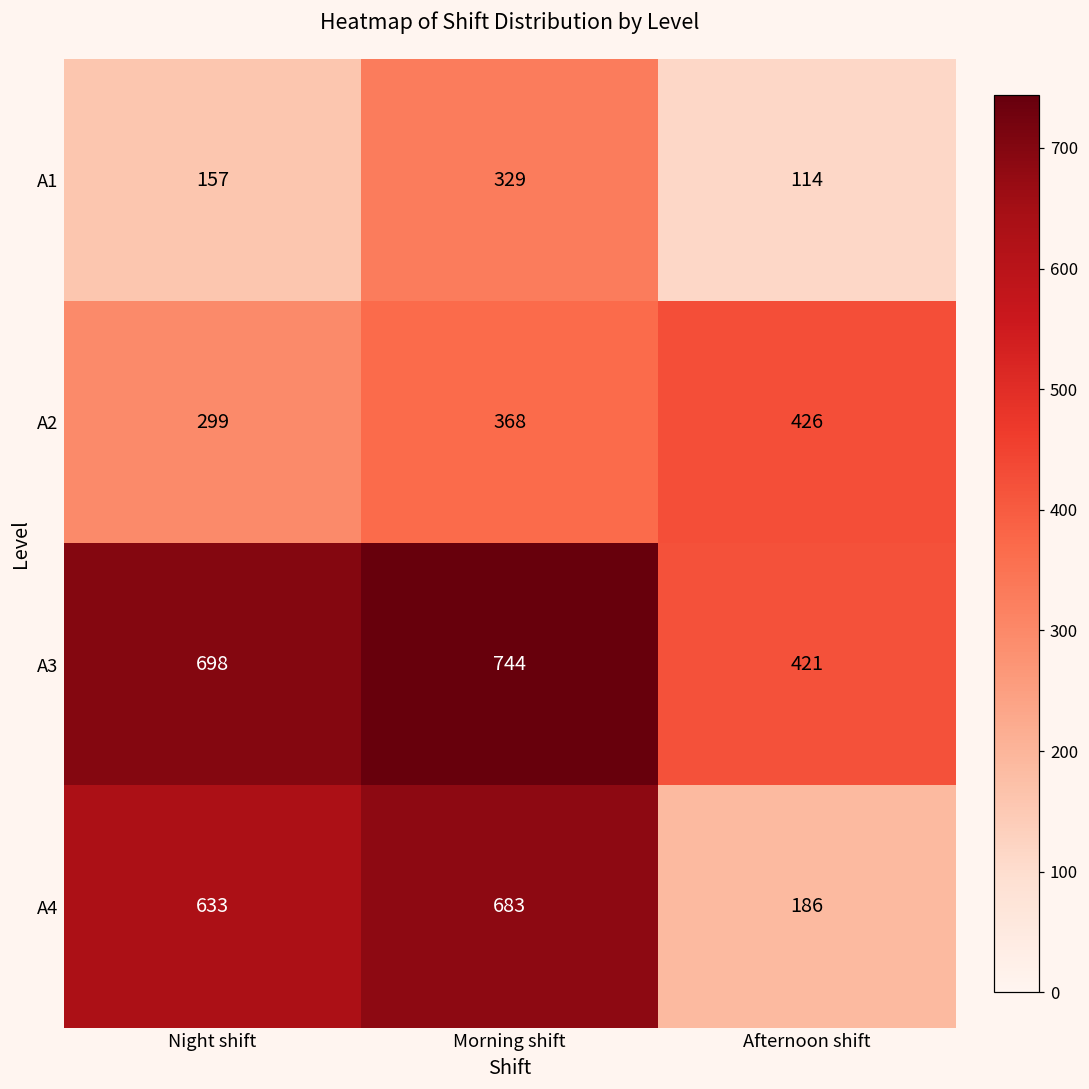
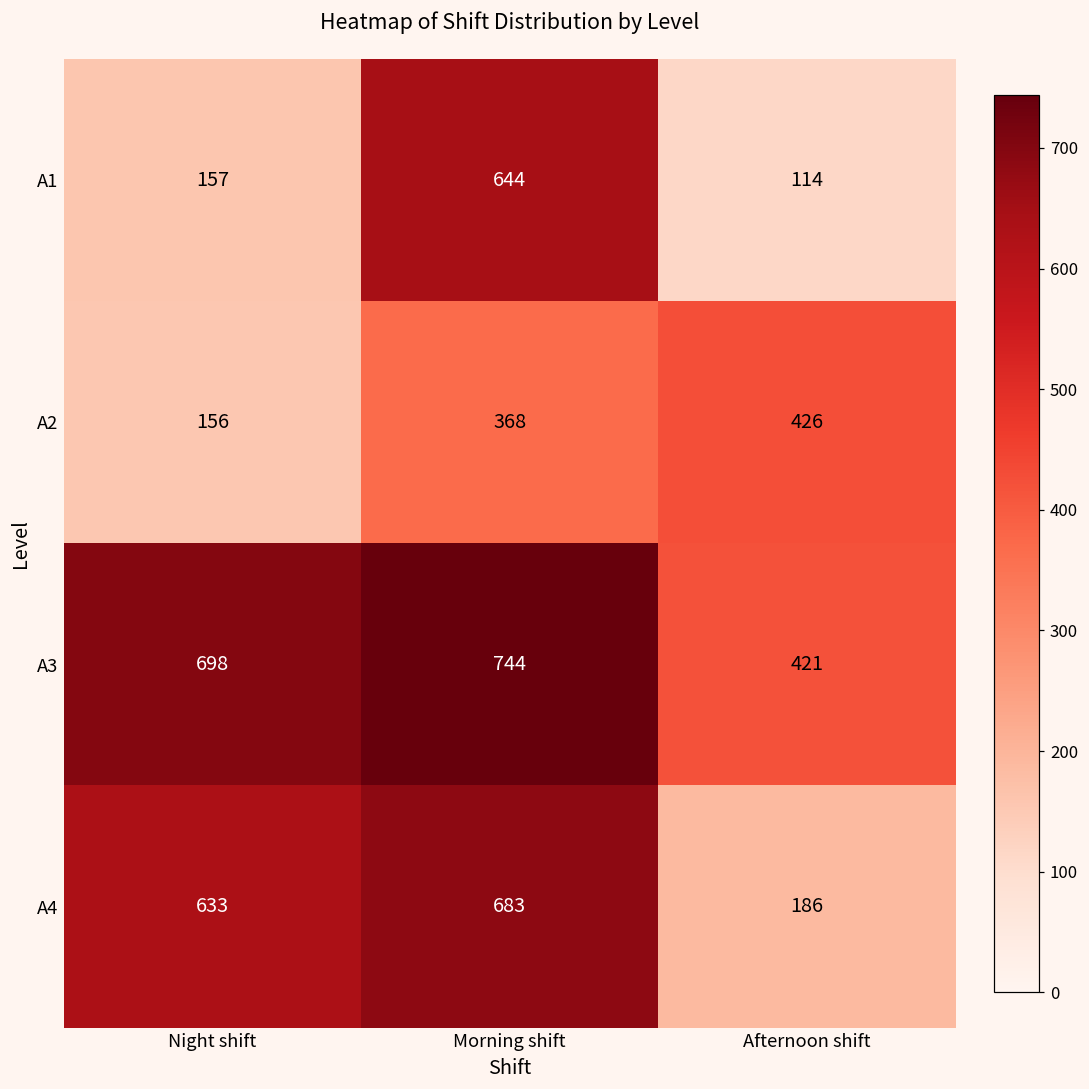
  {
    "A1": {
      "Night shift": 157,
-     "Morning shift": 329,
+     "Morning shift": 644,
      "Afternoon shift": 114
    },
    "A2": {
-     "Night shift": 299,
+     "Night shift": 156,
      "Morning shift": 368,
      "Afternoon shift": 426
    },
    "A3": {
      "Night shift": 698,
      "Morning shift": 744,
      "Afternoon shift": 421
    },
    "A4": {
      "Night shift": 633,
      "Morning shift": 683,
      "Afternoon shift": 186
    }
  }
